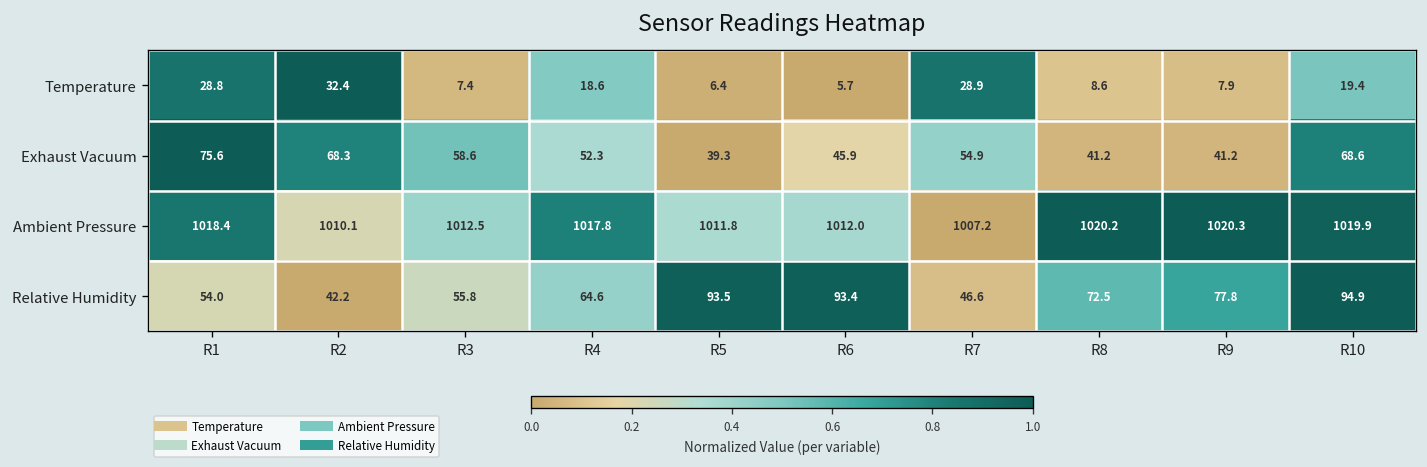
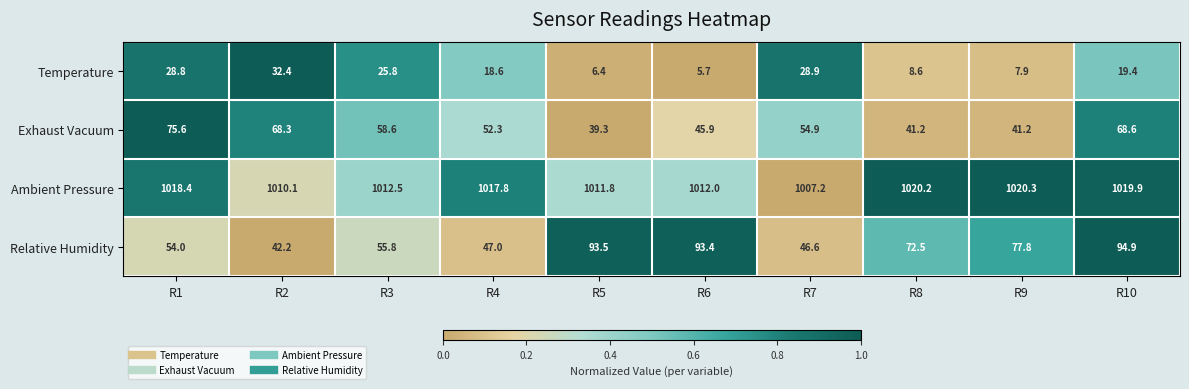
  {
    "Temperature": {
      "R1": 28.8,
      "R2": 32.4,
-     "R3": 7.4,
+     "R3": 25.8,
      "R4": 18.6,
      "R5": 6.4,
      "R6": 5.7,
      "R7": 28.9,
      "R8": 8.6,
      "R9": 7.9,
      "R10": 19.4
    },
    "Exhaust Vacuum": {
      "R1": 75.6,
      "R2": 68.3,
      "R3": 58.6,
      "R4": 52.3,
      "R5": 39.3,
      "R6": 45.9,
      "R7": 54.9,
      "R8": 41.2,
      "R9": 41.2,
      "R10": 68.6
    },
    "Ambient Pressure": {
      "R1": 1018.4,
      "R2": 1010.1,
      "R3": 1012.5,
      "R4": 1017.8,
      "R5": 1011.8,
      "R6": 1012.0,
      "R7": 1007.2,
      "R8": 1020.2,
      "R9": 1020.3,
      "R10": 1019.9
    },
    "Relative Humidity": {
      "R1": 54.0,
      "R2": 42.2,
      "R3": 55.8,
-     "R4": 64.6,
+     "R4": 47.0,
      "R5": 93.5,
      "R6": 93.4,
      "R7": 46.6,
      "R8": 72.5,
      "R9": 77.8,
      "R10": 94.9
    }
  }
